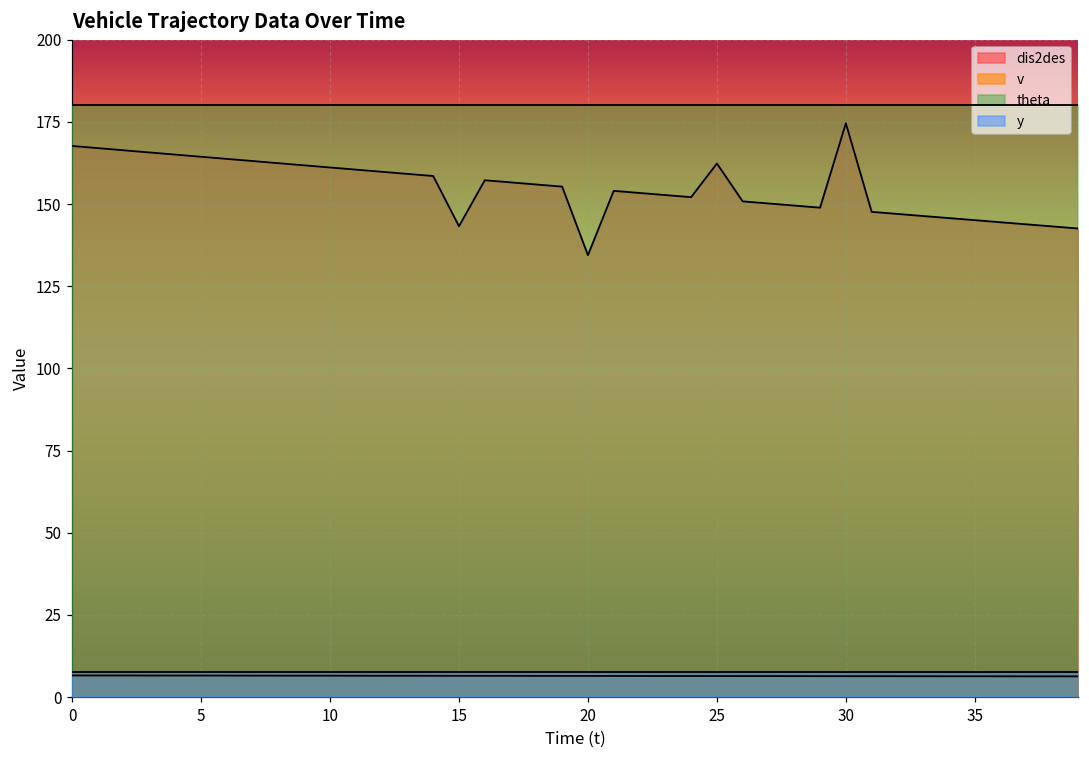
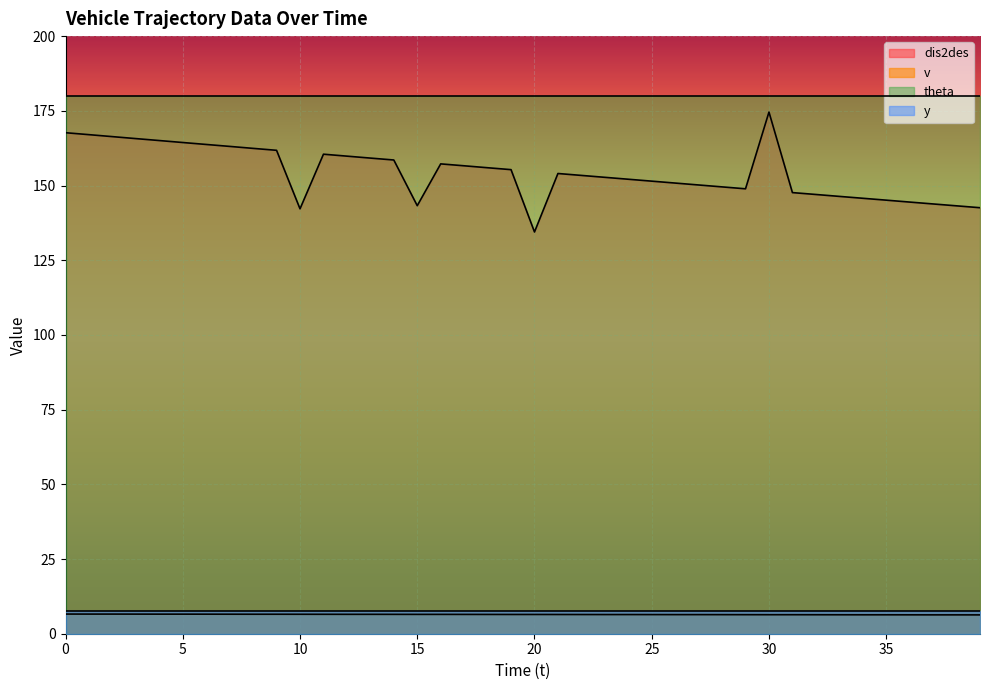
  {
    "dis2des": {
      "0": 168,
      "5": 164,
-     "10": 161,
+     "10": 142,
      "15": 143,
      "20": 134,
-     "25": 162,
+     "25": 151,
      "30": 175,
      "35": 145
    },
    "v": {
      "0": 7,
      "5": 7,
      "10": 7,
      "15": 6,
      "20": 6,
      "25": 6,
      "30": 6,
      "35": 6
    },
    "theta": {
      "0": 180,
      "5": 180,
      "10": 180,
      "15": 180,
      "20": 180,
      "25": 180,
      "30": 180
    },
    "y": {
      "0": 8,
      "5": 8,
      "10": 8,
      "15": 8,
      "20": 8,
      "25": 8,
      "30": 8,
      "35": 8
    }
  }
